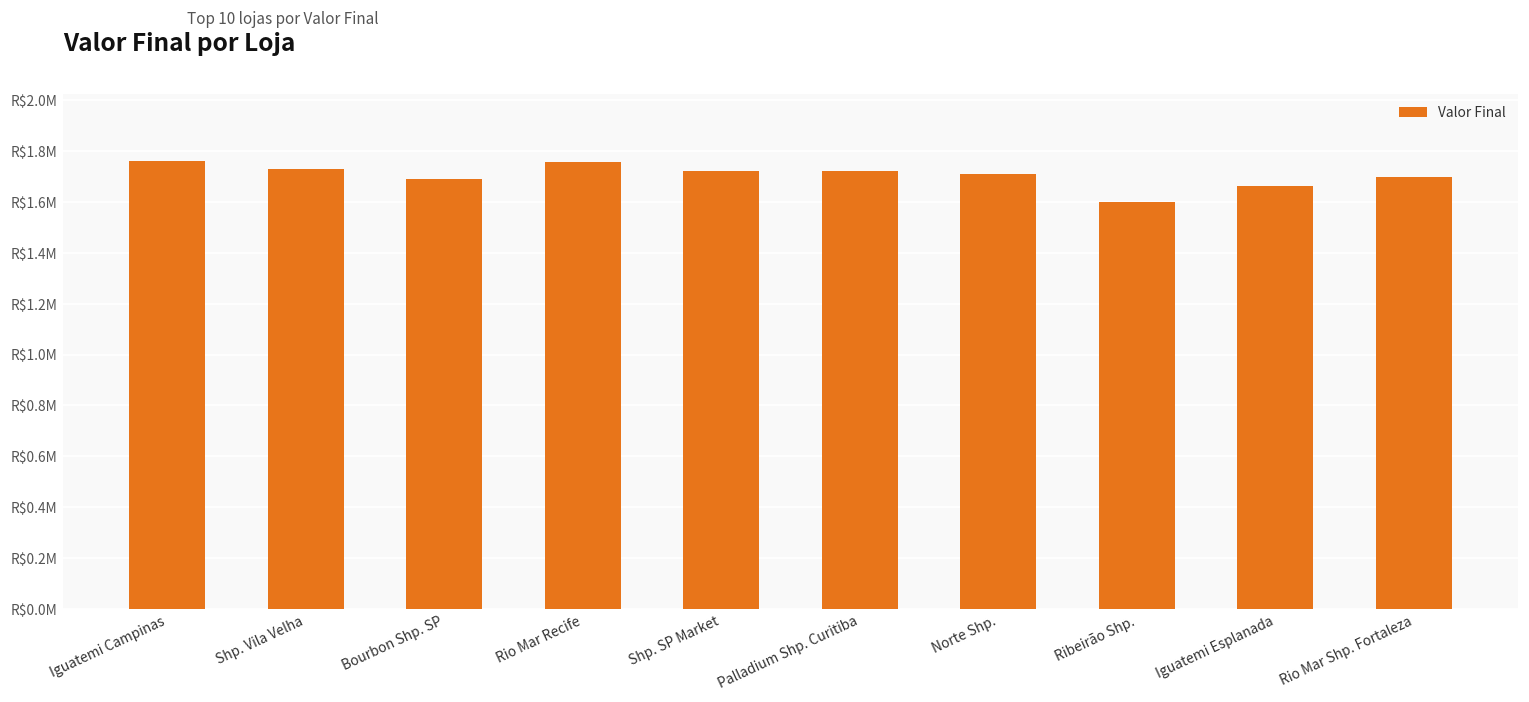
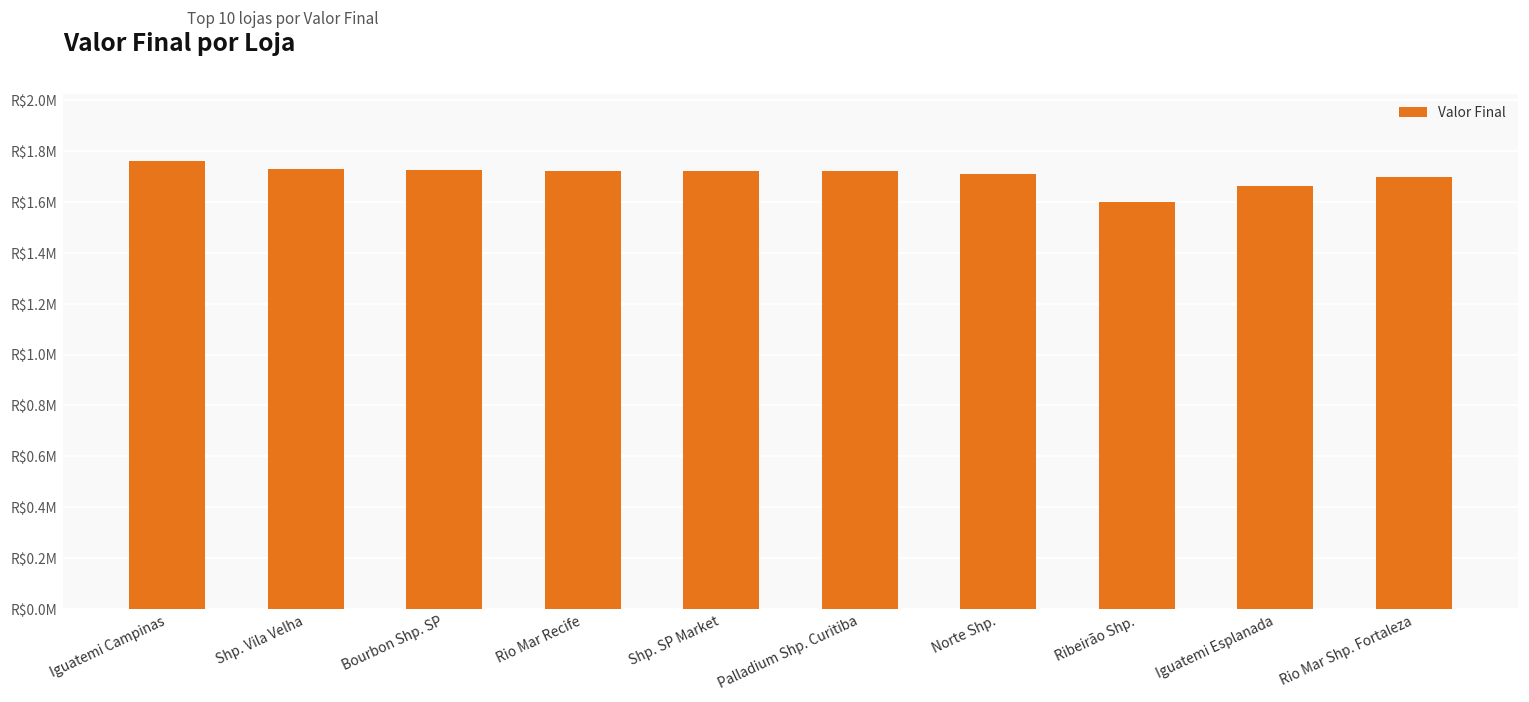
  {
    "Iguatemi Campinas": "R$1760000",
    "Shp. Vila Velha": "R$1730000",
-   "Bourbon Shp. SP": "R$1690000",
-   "Rio Mar Recife": "R$1760000",
+   "Bourbon Shp. SP": "R$1730000",
+   "Rio Mar Recife": "R$1720000",
    "Shp. SP Market": "R$1720000",
    "Palladium Shp. Curitiba": "R$1720000",
    "Norte Shp.": "R$1710000",
    "Ribeirão Shp.": "R$1600000",
    "Iguatemi Esplanada": "R$1660000",
    "Rio Mar Shp. Fortaleza": "R$1700000"
  }
